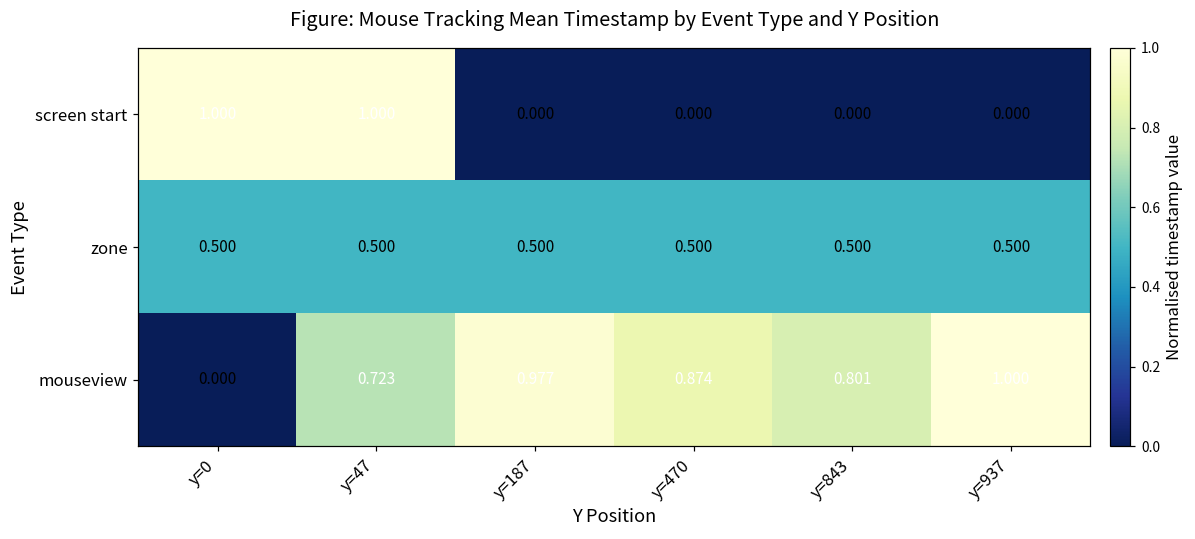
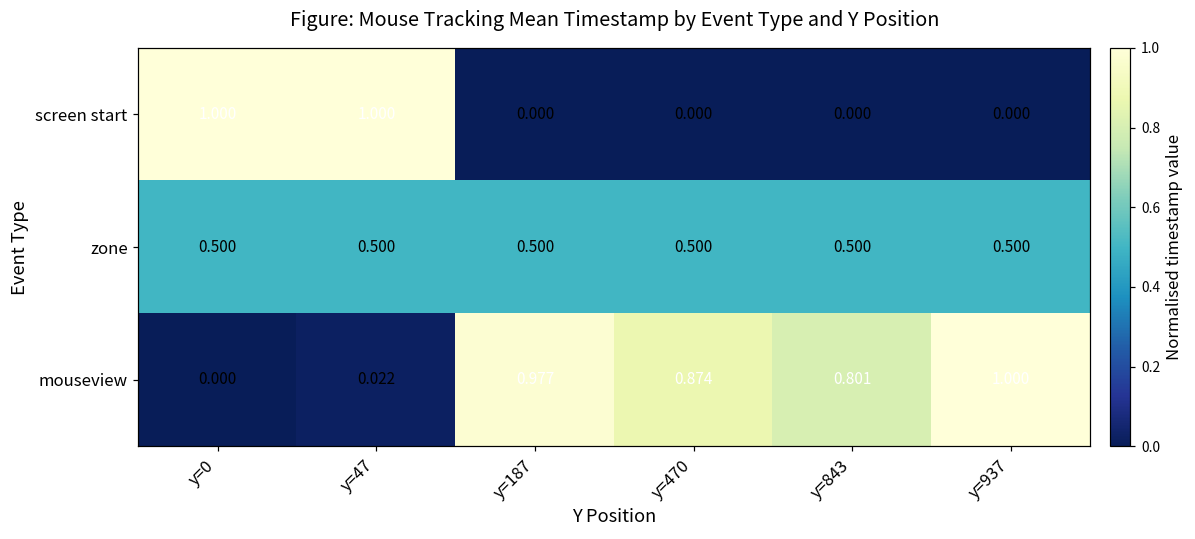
  {
    "screen start": {
      "y=187": 0.000,
      "y=470": 0.000,
      "y=843": 0.000,
      "y=937": 0.000
    },
    "zone": {
      "y=0": 0.500,
      "y=47": 0.500,
      "y=187": 0.500,
      "y=470": 0.500,
      "y=843": 0.500,
      "y=937": 0.500
    },
    "mouseview": {
      "y=0": 0.000,
-     "y=47": 0.723,
+     "y=47": 0.022,
      "y=470": 0.874,
      "y=843": 0.801
    }
  }
